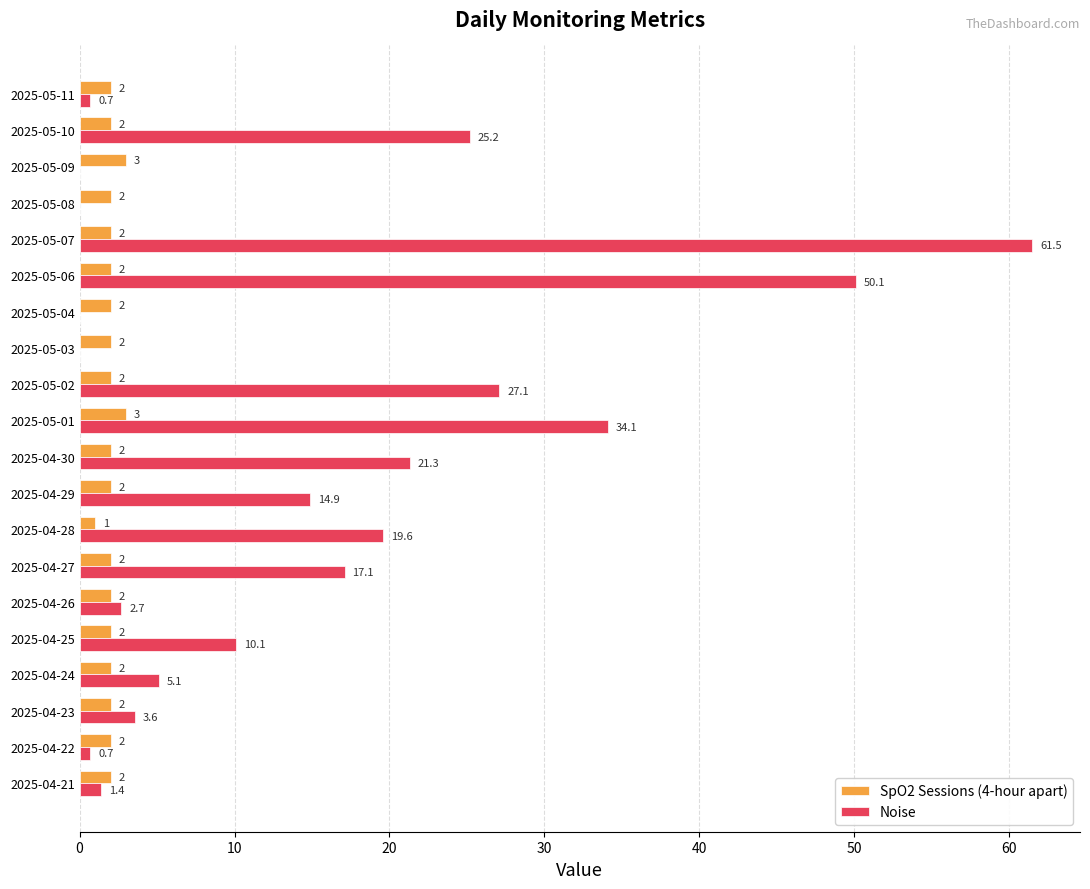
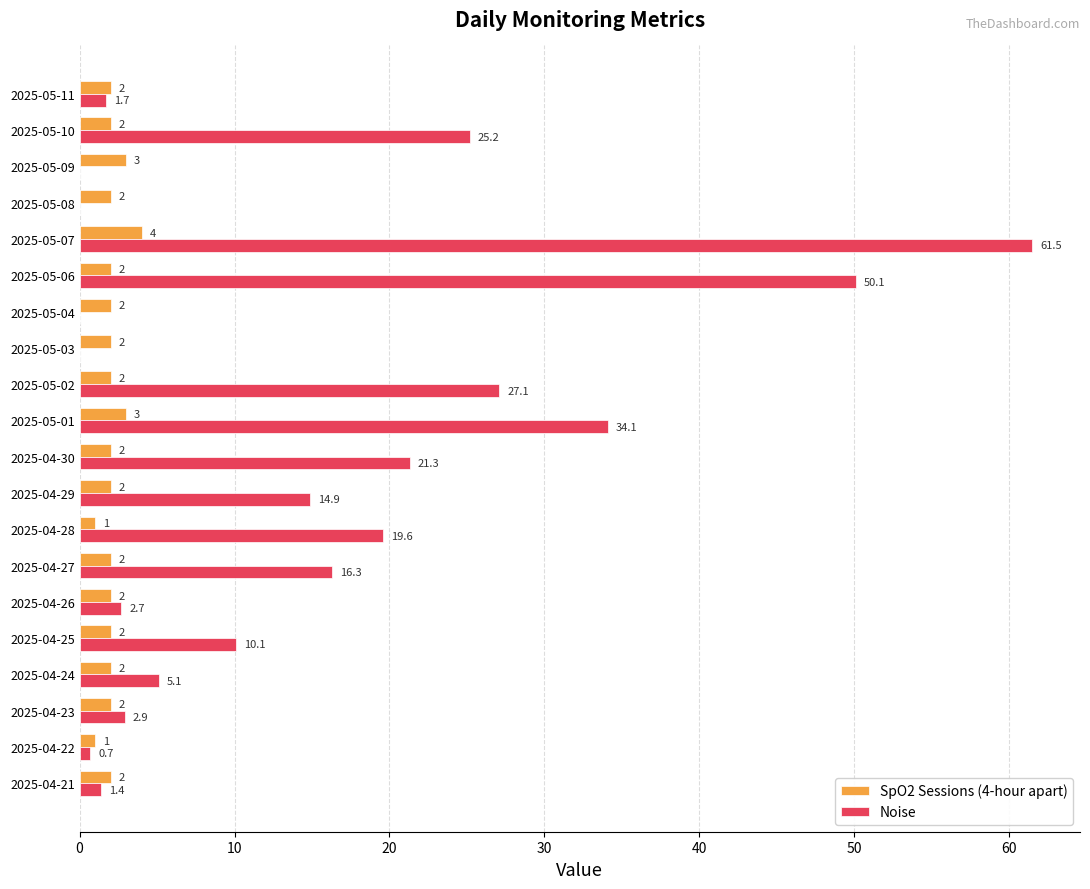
  {
    "SpO2 Sessions (4-hour apart)": {
      "2025-05-11": 2,
      "2025-05-10": 2,
      "2025-05-09": 3,
      "2025-05-08": 2,
-     "2025-05-07": 2,
+     "2025-05-07": 4,
      "2025-05-06": 2,
      "2025-05-04": 2,
      "2025-05-03": 2,
      "2025-05-02": 2,
      "2025-05-01": 3,
      "2025-04-30": 2,
      "2025-04-29": 2,
      "2025-04-28": 1,
      "2025-04-27": 2,
      "2025-04-26": 2,
      "2025-04-25": 2,
      "2025-04-24": 2,
      "2025-04-23": 2,
-     "2025-04-22": 2,
+     "2025-04-22": 1,
      "2025-04-21": 2
    },
    "Noise": {
-     "2025-05-11": 0.7,
+     "2025-05-11": 1.7,
      "2025-05-10": 25.2,
      "2025-05-07": 61.5,
      "2025-05-06": 50.1,
      "2025-05-02": 27.1,
      "2025-05-01": 34.1,
      "2025-04-30": 21.3,
      "2025-04-29": 14.9,
      "2025-04-28": 19.6,
-     "2025-04-27": 17.1,
+     "2025-04-27": 16.3,
      "2025-04-26": 2.7,
      "2025-04-25": 10.1,
      "2025-04-24": 5.1,
-     "2025-04-23": 3.6,
+     "2025-04-23": 2.9,
      "2025-04-22": 0.7,
      "2025-04-21": 1.4
    }
  }
